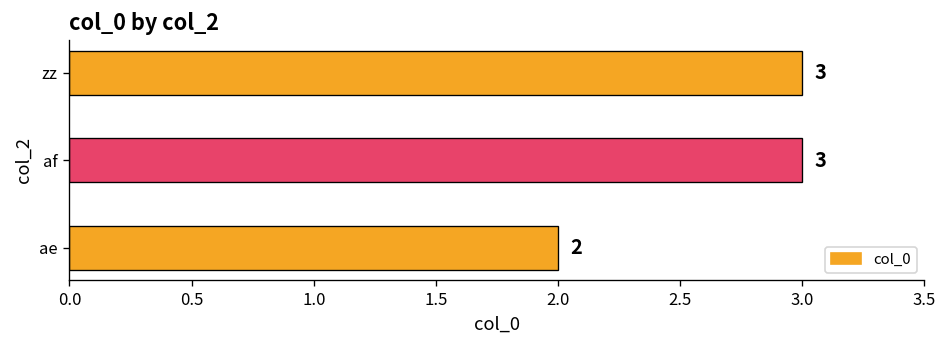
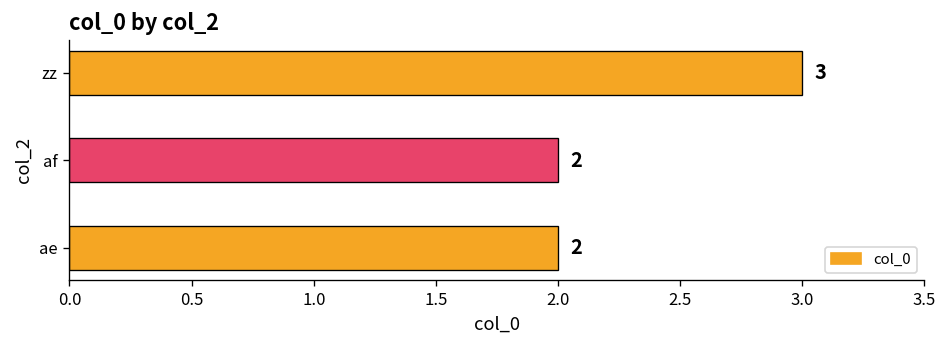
  {
    "zz": 3,
-   "af": 3,
+   "af": 2,
    "ae": 2
  }
